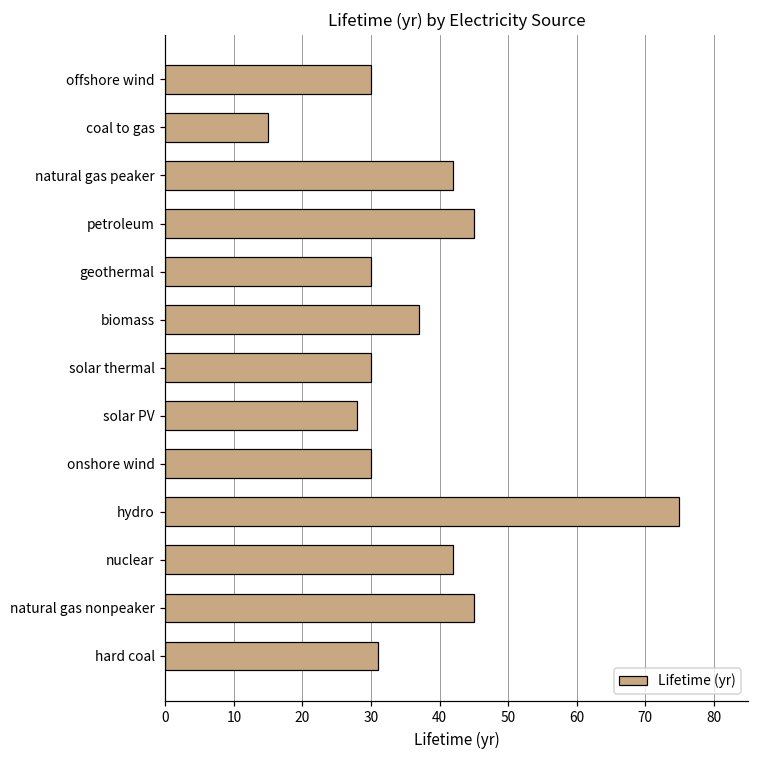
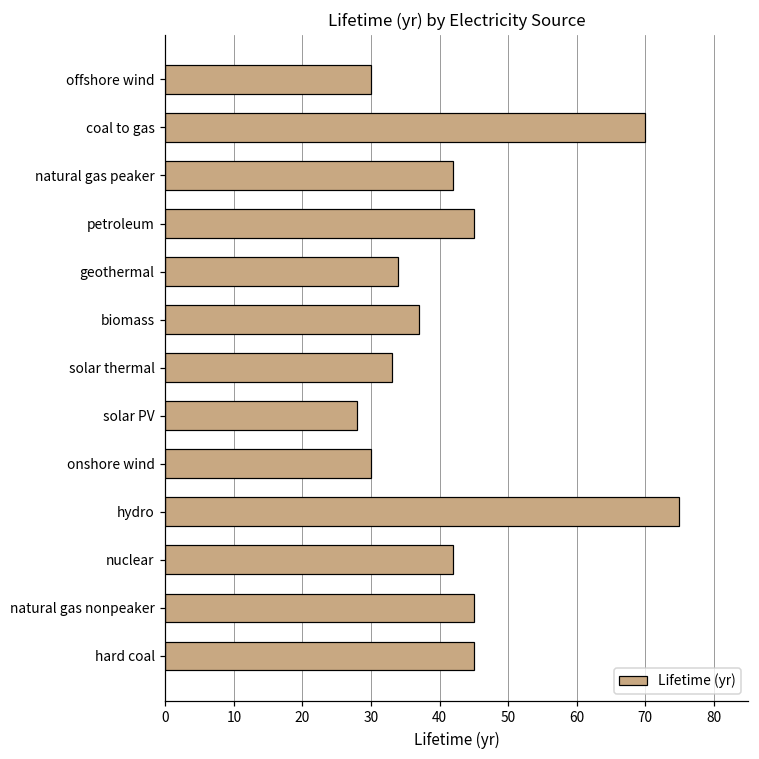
  {
    "offshore wind": 30,
-   "coal to gas": 15,
+   "coal to gas": 70,
    "natural gas peaker": 42,
    "petroleum": 45,
-   "geothermal": 30,
+   "geothermal": 34,
    "biomass": 37,
-   "solar thermal": 30,
+   "solar thermal": 33,
    "solar PV": 28,
    "onshore wind": 30,
    "hydro": 75,
    "nuclear": 42,
    "natural gas nonpeaker": 45,
-   "hard coal": 31
+   "hard coal": 45
  }
